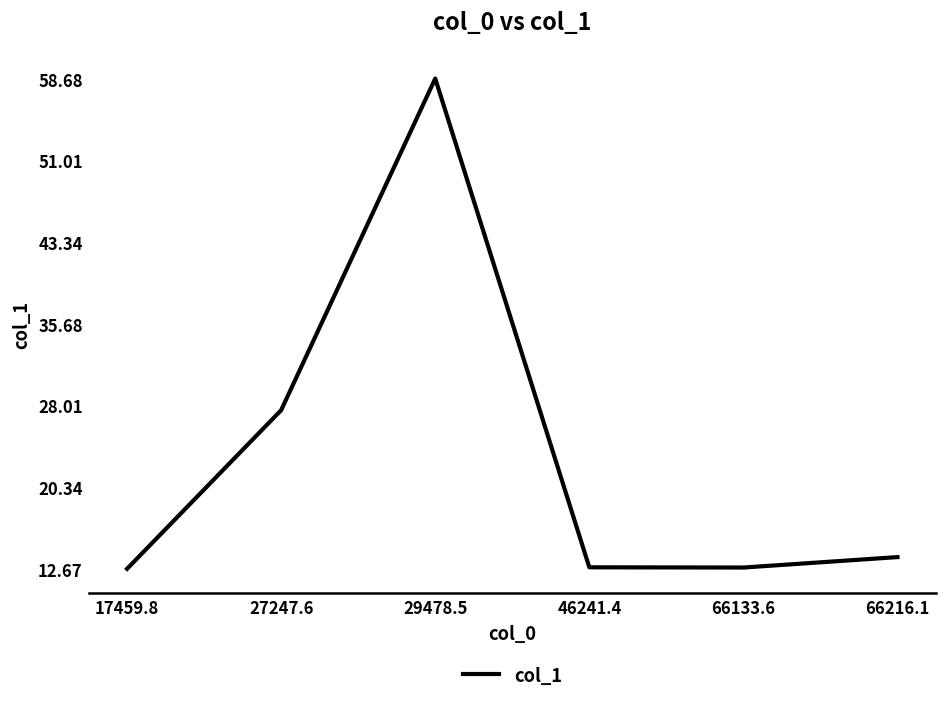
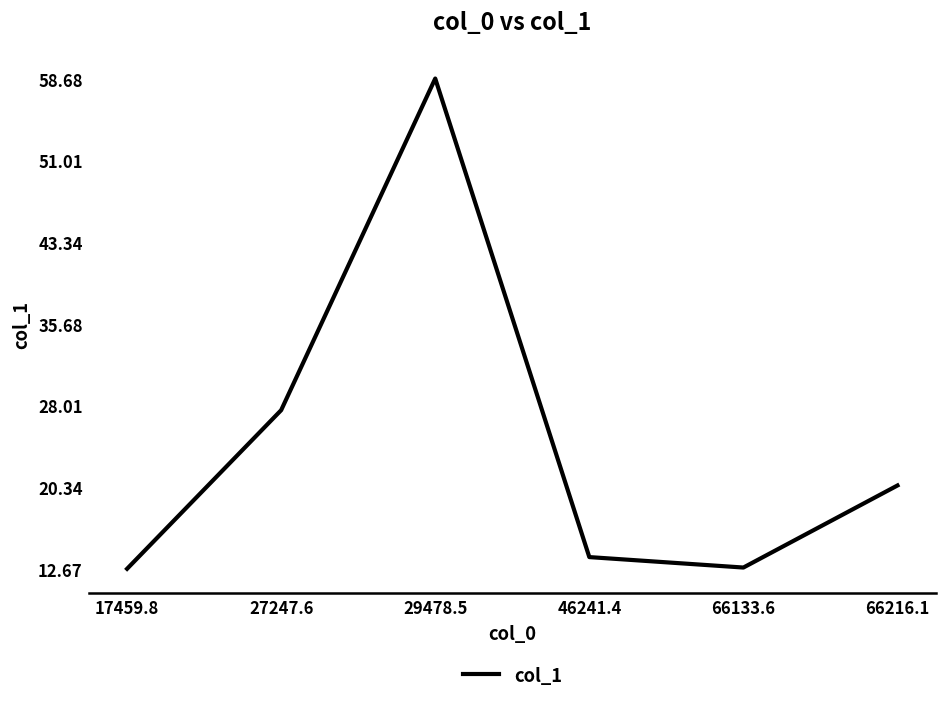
  {
    "17459.8": 13,
    "27247.6": 28,
    "29478.5": 59,
-   "46241.4": 13,
+   "46241.4": 14,
    "66133.6": 13,
-   "66216.1": 14
+   "66216.1": 20
  }
